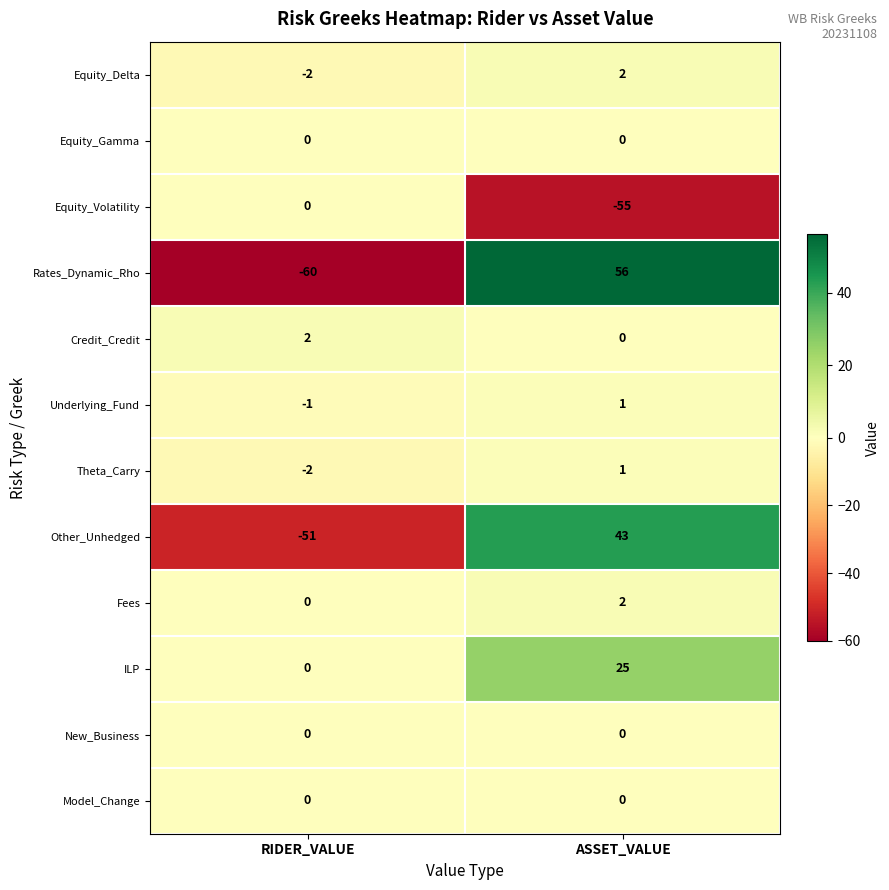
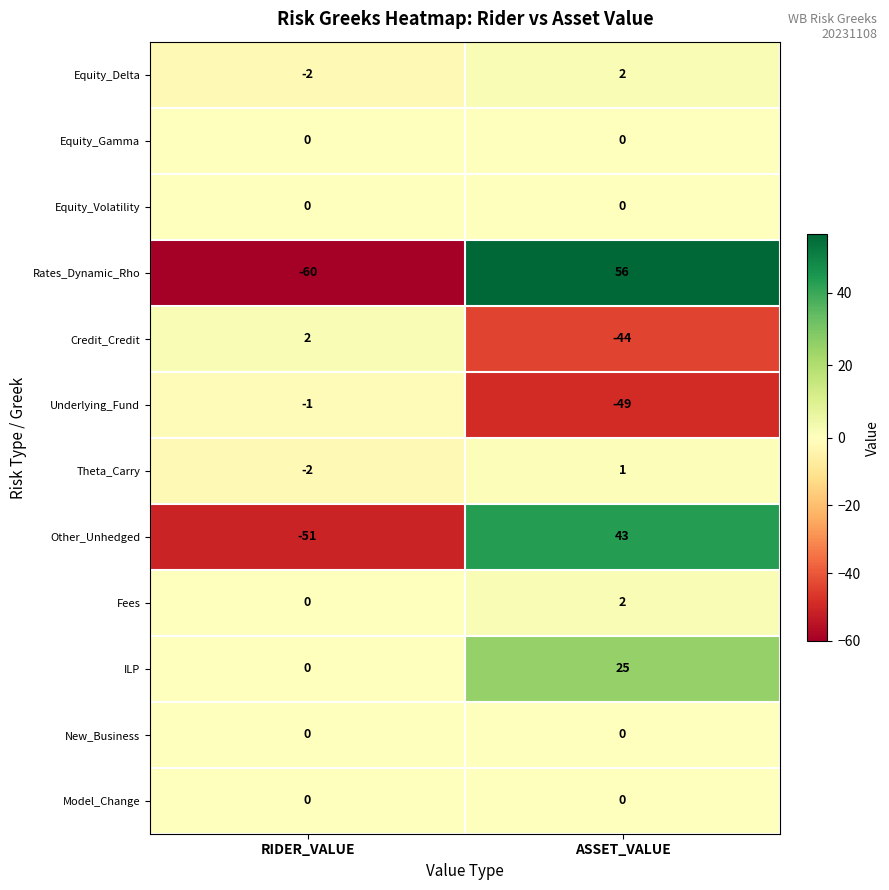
  {
    "Equity_Delta": {
      "RIDER_VALUE": -2,
      "ASSET_VALUE": 2
    },
    "Equity_Gamma": {
      "RIDER_VALUE": 0,
      "ASSET_VALUE": 0
    },
    "Equity_Volatility": {
      "RIDER_VALUE": 0,
-     "ASSET_VALUE": -55
+     "ASSET_VALUE": 0
    },
    "Rates_Dynamic_Rho": {
      "RIDER_VALUE": -60,
      "ASSET_VALUE": 56
    },
    "Credit_Credit": {
      "RIDER_VALUE": 2,
-     "ASSET_VALUE": 0
+     "ASSET_VALUE": -44
    },
    "Underlying_Fund": {
      "RIDER_VALUE": -1,
-     "ASSET_VALUE": 1
+     "ASSET_VALUE": -49
    },
    "Theta_Carry": {
      "RIDER_VALUE": -2,
      "ASSET_VALUE": 1
    },
    "Other_Unhedged": {
      "RIDER_VALUE": -51,
      "ASSET_VALUE": 43
    },
    "Fees": {
      "RIDER_VALUE": 0,
      "ASSET_VALUE": 2
    },
    "ILP": {
      "RIDER_VALUE": 0,
      "ASSET_VALUE": 25
    },
    "New_Business": {
      "RIDER_VALUE": 0,
      "ASSET_VALUE": 0
    },
    "Model_Change": {
      "RIDER_VALUE": 0,
      "ASSET_VALUE": 0
    }
  }
